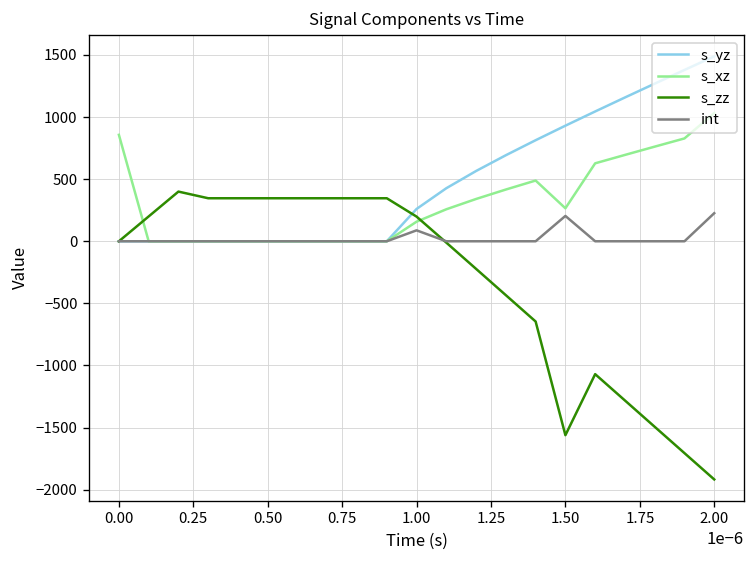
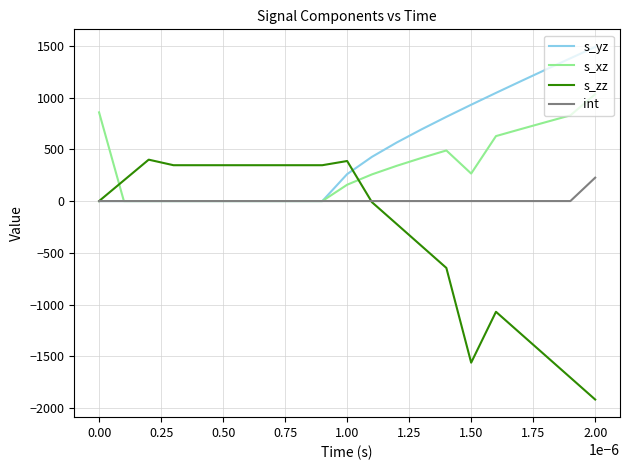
  {
    "s_yz": {
      "1.00": 260,
      "1.50": 930
    },
    "s_xz": {
      "0.00": 860,
      "1.00": 160,
      "1.50": 270
    },
    "s_zz": {
      "0.50": 350,
-     "1.00": 200,
+     "1.00": 390,
      "1.50": -1560,
      "2.00": -1920
    },
    "int": {
-     "1.00": 90,
-     "1.50": 200,
+     "1.00": 0,
+     "1.50": 0,
      "2.00": 230
    }
  }
